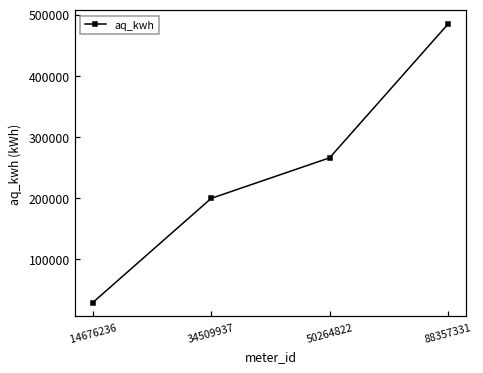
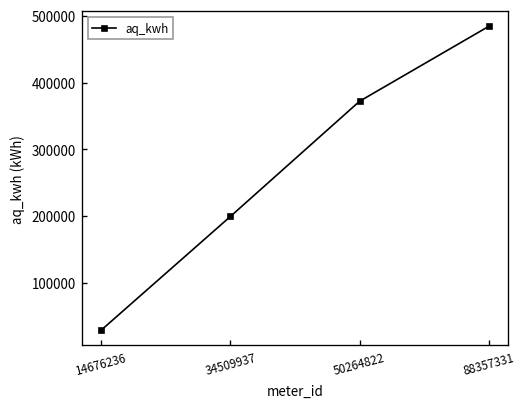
  {
    "14676236": 30000,
    "34509937": 200000,
-   "50264822": 270000,
+   "50264822": 370000,
    "88357331": 480000
  }
